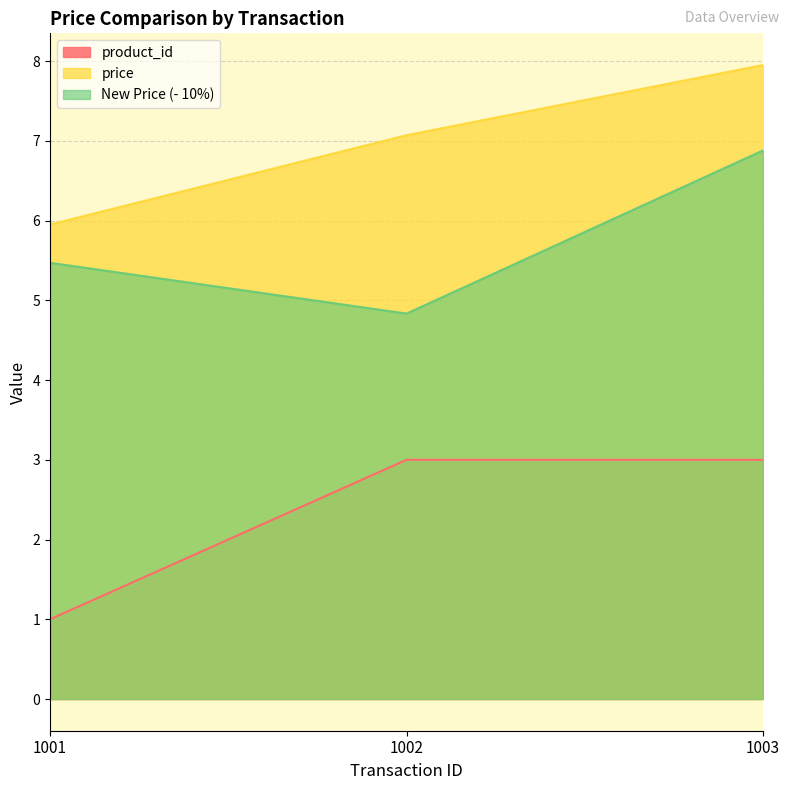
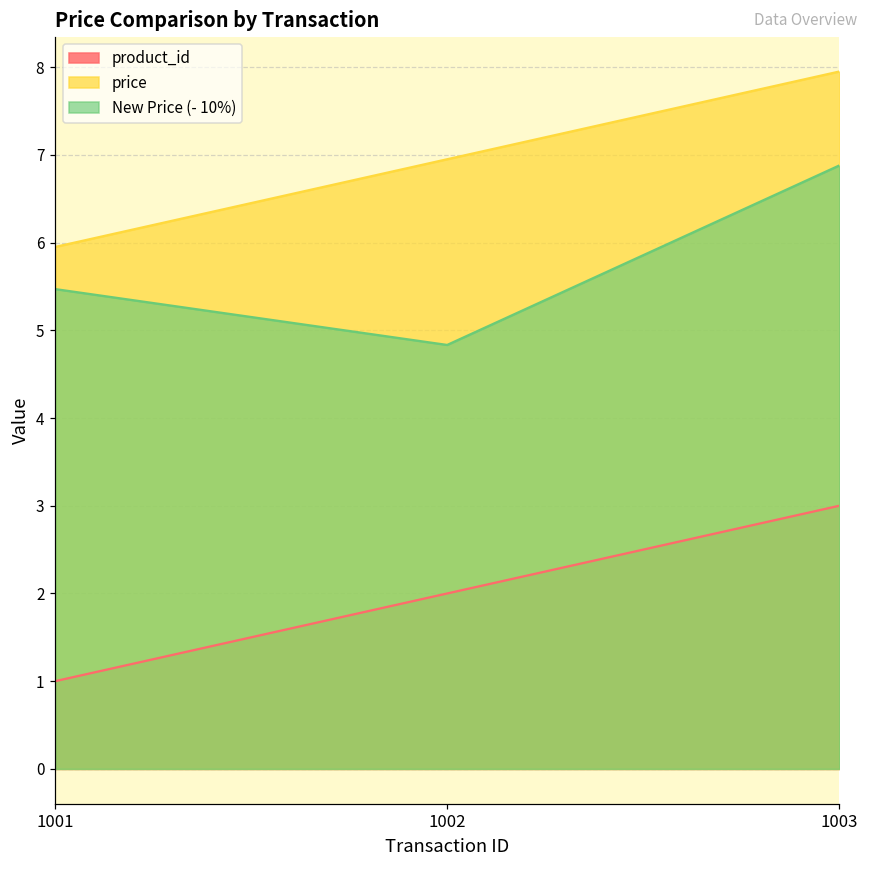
  {
    "product_id": {
      "1001": 1,
-     "1002": 3,
+     "1002": 2,
      "1003": 3
    },
    "price": {
      "1001": 6.0,
-     "1002": 7.1,
+     "1002": 7.0,
      "1003": 8.0
    },
    "New Price (- 10%)": {
      "1001": 5.5,
      "1002": 4.8,
      "1003": 6.9
    }
  }
